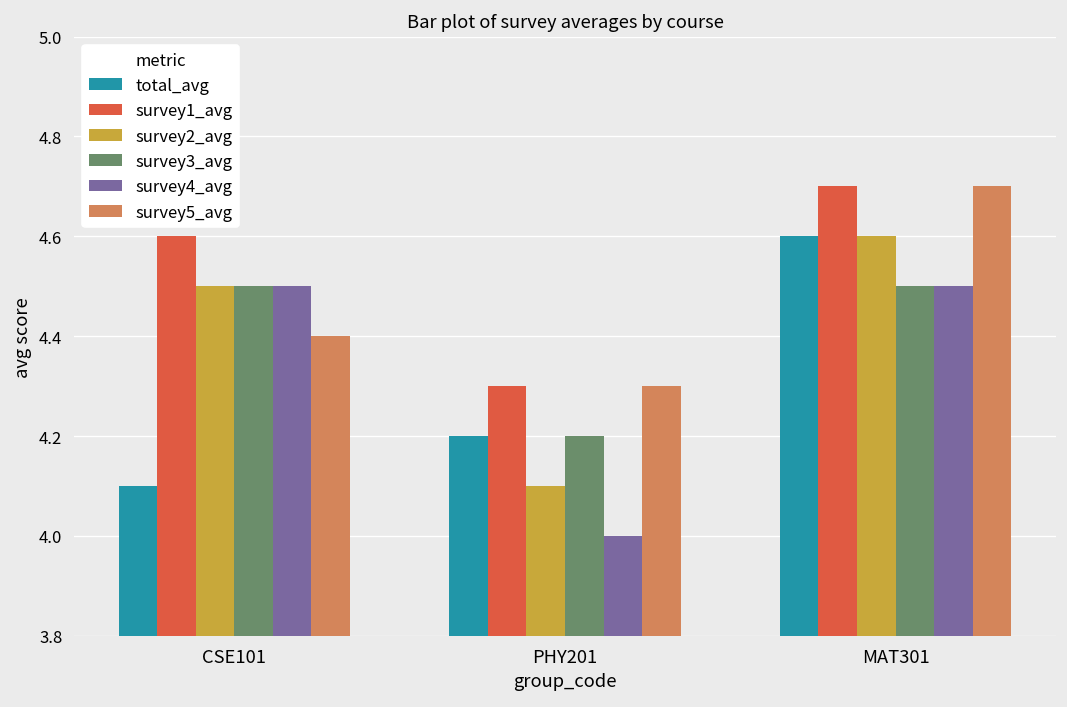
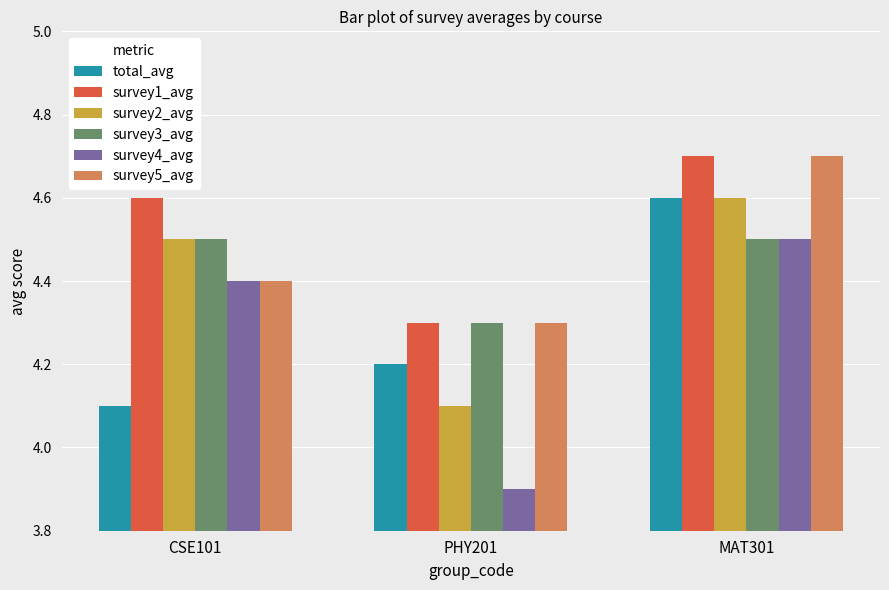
  {
    "total_avg": {
      "CSE101": 4.1,
      "PHY201": 4.2,
      "MAT301": 4.6
    },
    "survey3_avg": {
      "CSE101": 4.5,
-     "PHY201": 4.2,
+     "PHY201": 4.3,
      "MAT301": 4.5
    },
    "survey4_avg": {
-     "CSE101": 4.5,
-     "PHY201": 4.0,
+     "CSE101": 4.4,
+     "PHY201": 3.9,
      "MAT301": 4.5
    }
  }
